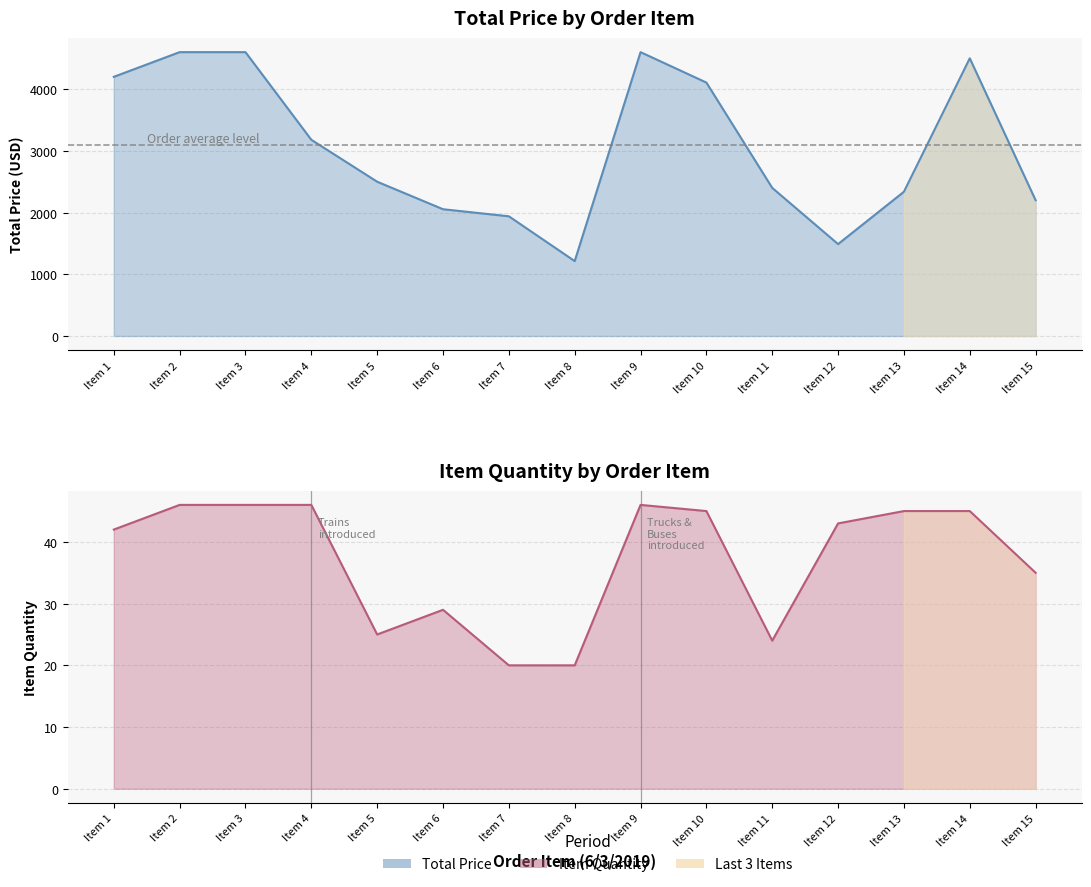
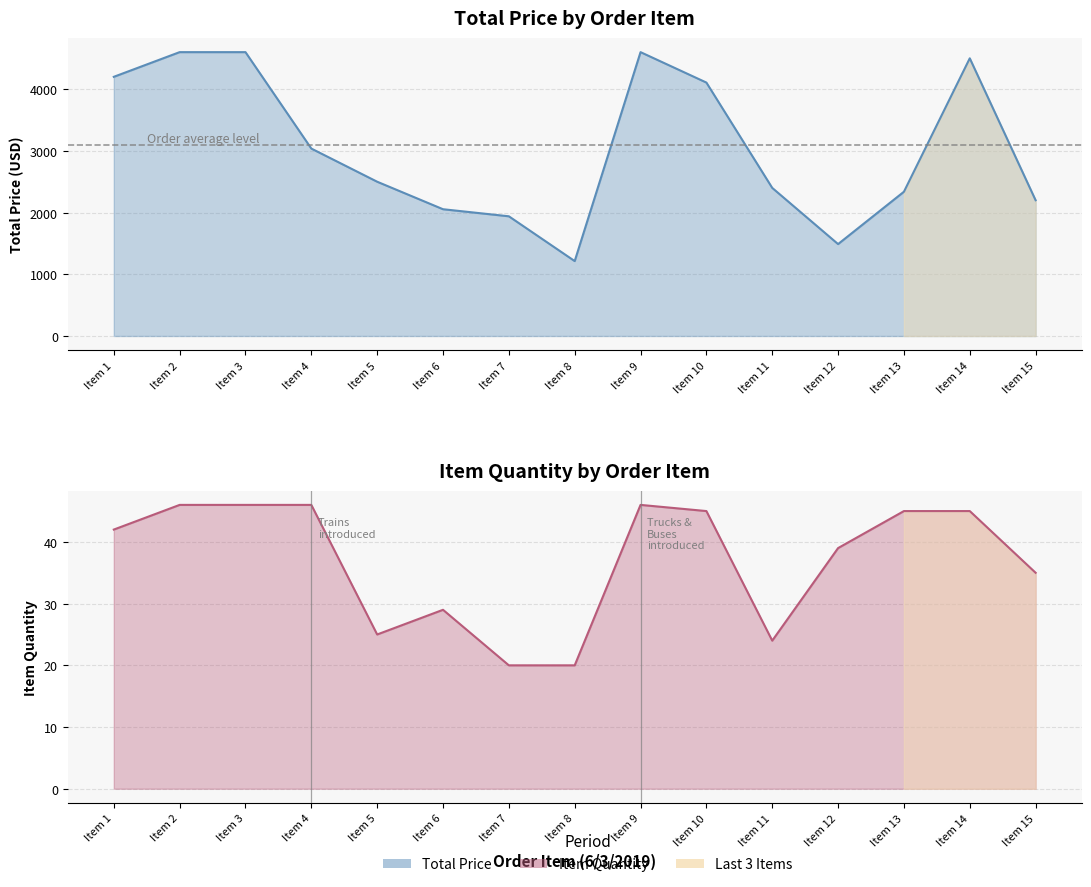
  {
    "Total Price by Order Item": {
      "Total Price": {
        "Item 1": 4200,
        "Item 2": 4600,
        "Item 3": 4600,
-       "Item 4": 3200,
+       "Item 4": 3000,
        "Item 5": 2500,
        "Item 6": 2100,
        "Item 7": 1900,
        "Item 8": 1200,
        "Item 9": 4600,
        "Item 10": 4100,
        "Item 11": 2400,
        "Item 12": 1500
      }
    },
    "Item Quantity by Order Item": {
      "Item Quantity": {
        "Item 1": 42,
        "Item 2": 46,
        "Item 3": 46,
        "Item 4": 46,
        "Item 5": 25,
        "Item 6": 29,
        "Item 7": 20,
        "Item 8": 20,
        "Item 9": 46,
        "Item 10": 45,
        "Item 11": 24,
-       "Item 12": 43
+       "Item 12": 39
      }
    }
  }
